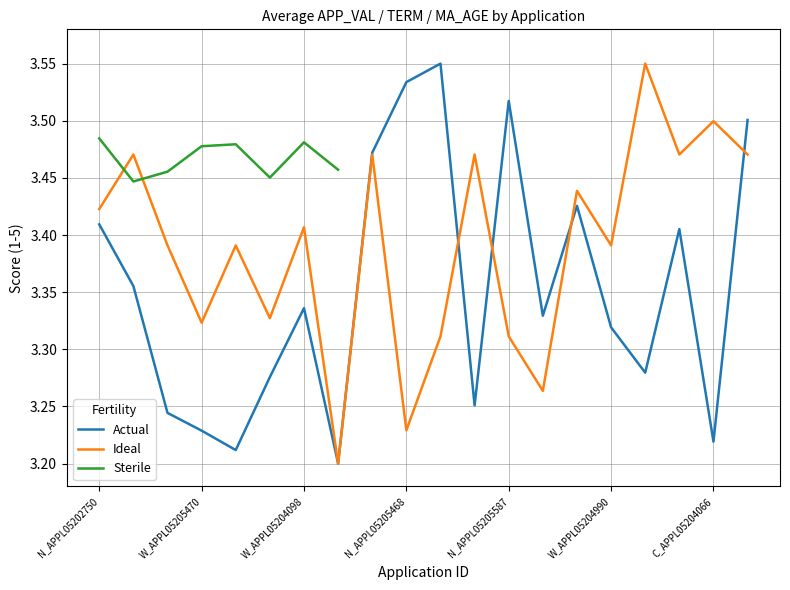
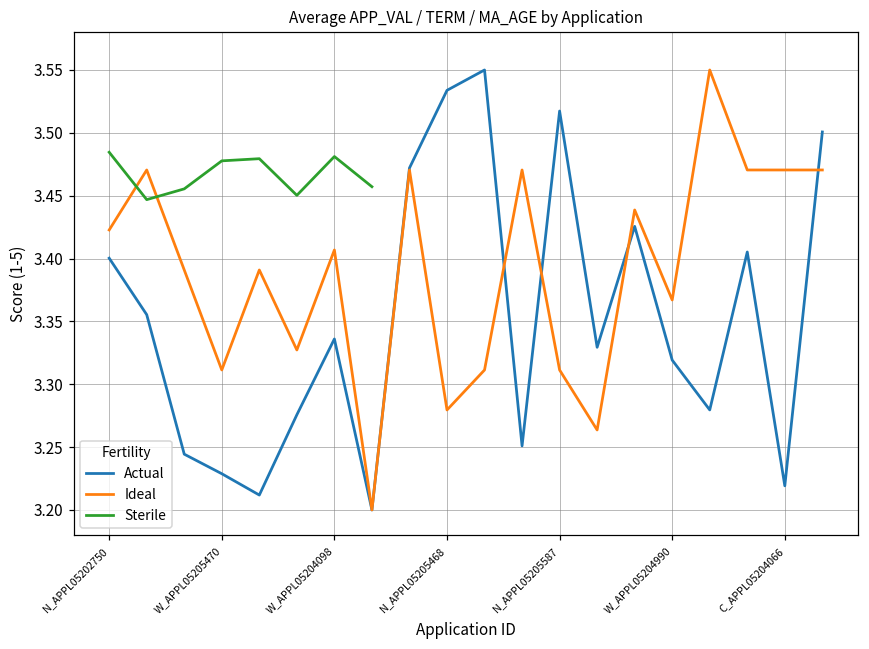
  {
    "Actual": {
-     "N_APPL05202750": 3.409,
+     "N_APPL05202750": 3.400,
      "W_APPL05205470": 3.229,
      "W_APPL05204098": 3.336,
      "N_APPL05205468": 3.534,
      "N_APPL05205587": 3.517,
      "W_APPL05204990": 3.319,
      "C_APPL05204066": 3.219
    },
    "Ideal": {
      "N_APPL05202750": 3.423,
-     "W_APPL05205470": 3.323,
+     "W_APPL05205470": 3.311,
      "W_APPL05204098": 3.407,
-     "N_APPL05205468": 3.229,
+     "N_APPL05205468": 3.280,
      "N_APPL05205587": 3.311,
-     "W_APPL05204990": 3.391,
-     "C_APPL05204066": 3.500
+     "W_APPL05204990": 3.367,
+     "C_APPL05204066": 3.470
    },
    "Sterile": {
      "N_APPL05202750": 3.485,
      "W_APPL05205470": 3.478,
      "W_APPL05204098": 3.481
    }
  }
